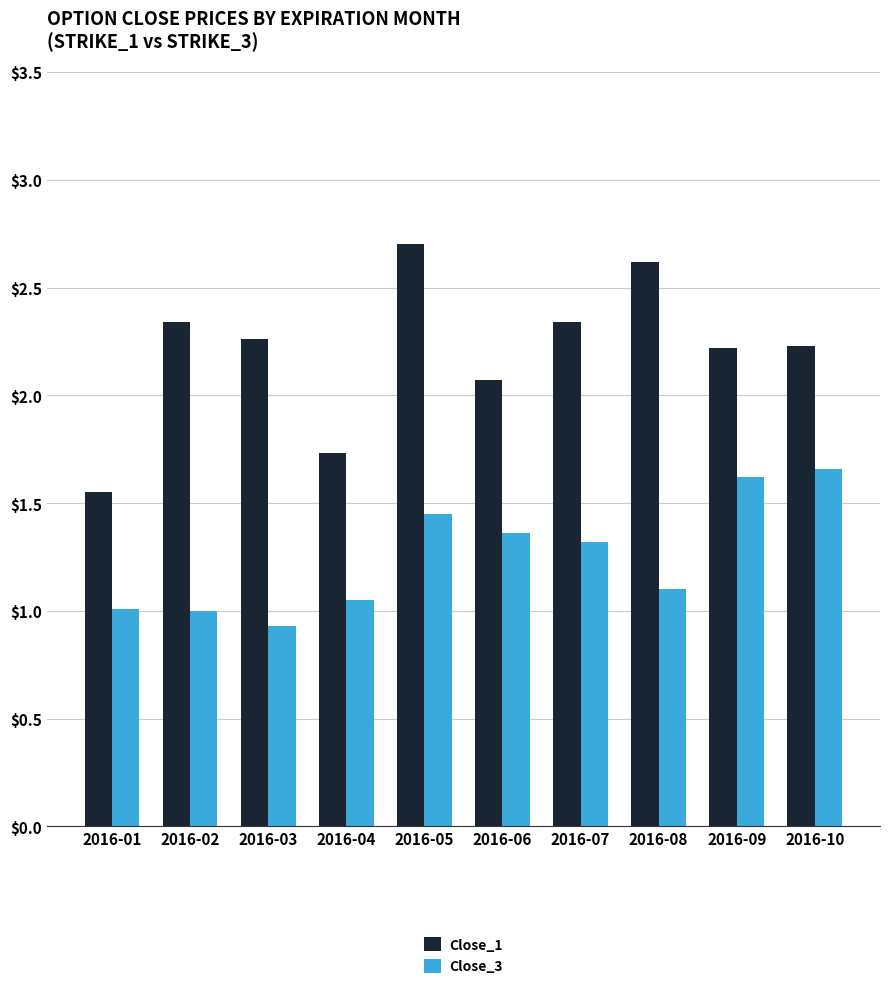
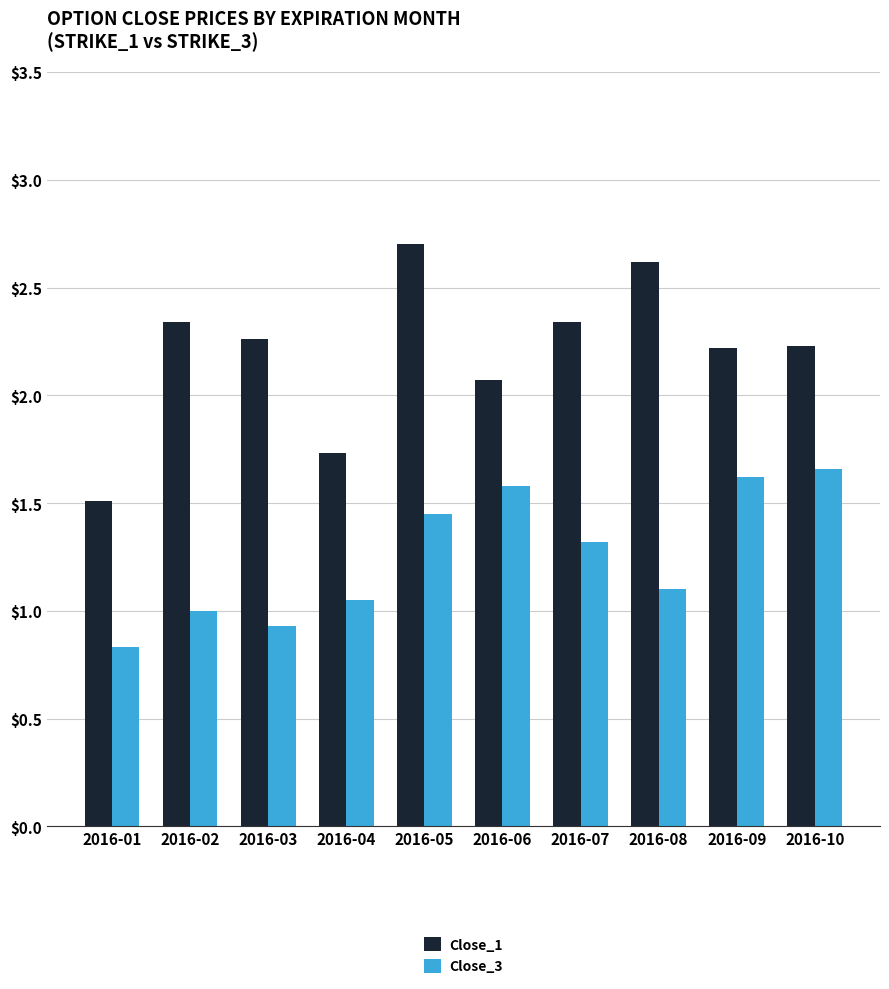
  {
    "Close_1": {
-     "2016-01": "$1.55",
+     "2016-01": "$1.51",
      "2016-02": "$2.34",
      "2016-03": "$2.26",
      "2016-04": "$1.73",
      "2016-05": "$2.70",
      "2016-06": "$2.07",
      "2016-07": "$2.34",
      "2016-08": "$2.62",
      "2016-09": "$2.22",
      "2016-10": "$2.23"
    },
    "Close_3": {
-     "2016-01": "$1.01",
+     "2016-01": "$0.83",
      "2016-02": "$1.00",
      "2016-03": "$0.93",
      "2016-04": "$1.05",
      "2016-05": "$1.45",
-     "2016-06": "$1.36",
+     "2016-06": "$1.58",
      "2016-07": "$1.32",
      "2016-08": "$1.10",
      "2016-09": "$1.62",
      "2016-10": "$1.66"
    }
  }
